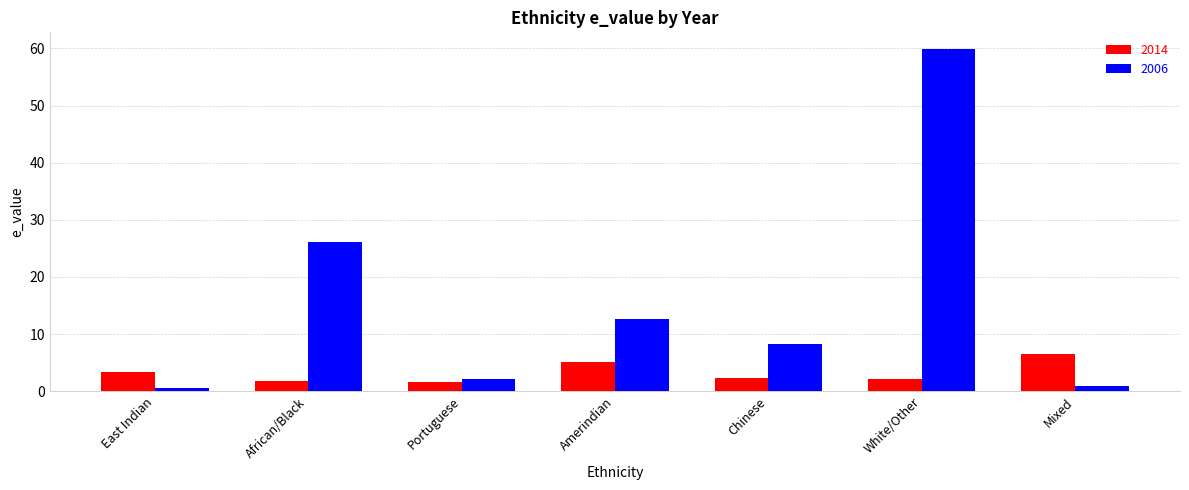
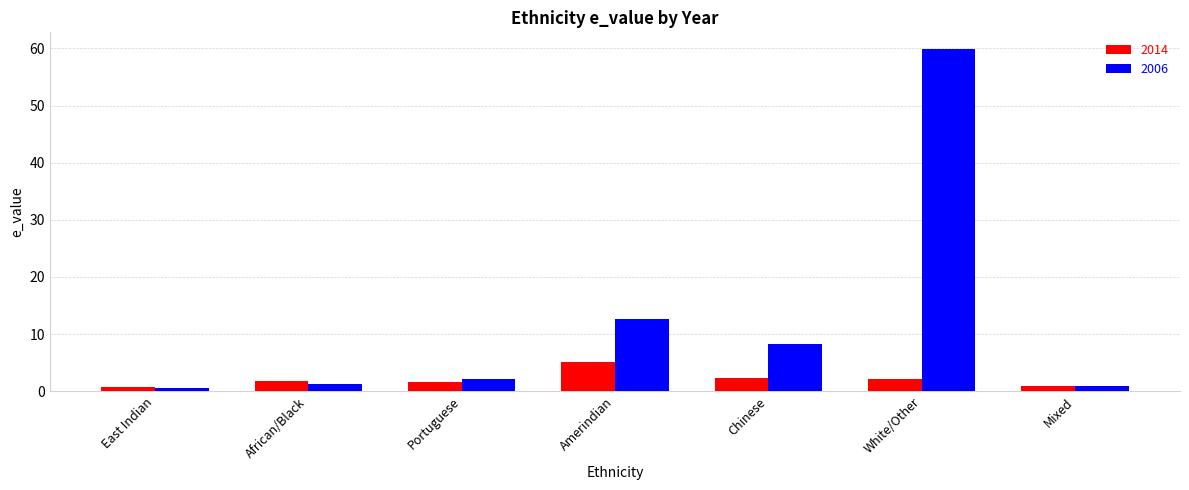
  {
    "2014": {
-     "East Indian": 3,
+     "East Indian": 1,
      "African/Black": 2,
      "Portuguese": 2,
      "Amerindian": 5,
      "Chinese": 2,
      "White/Other": 2,
-     "Mixed": 7
+     "Mixed": 1
    },
    "2006": {
      "East Indian": 1,
-     "African/Black": 26,
+     "African/Black": 1,
      "Portuguese": 2,
      "Amerindian": 13,
      "Chinese": 8,
      "White/Other": 60,
      "Mixed": 1
    }
  }
